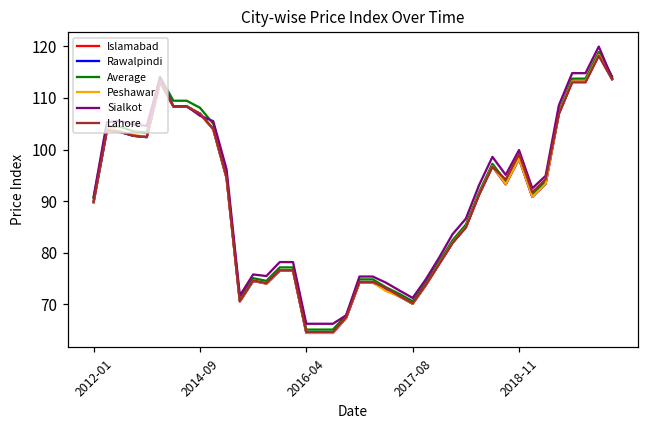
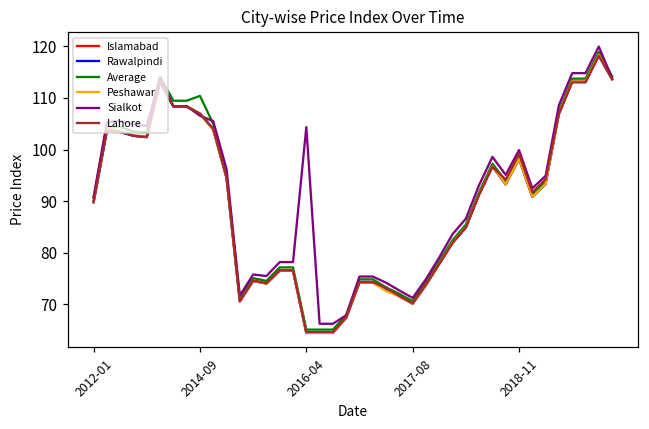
  {
    "Average": {
-     "2014-09": 108
+     "2014-09": 110
    },
    "Sialkot": {
-     "2016-04": 66,
+     "2016-04": 104,
      "2017-08": 71,
      "2018-11": 100
    },
    "Lahore": {
      "2018-11": 99
    }
  }
